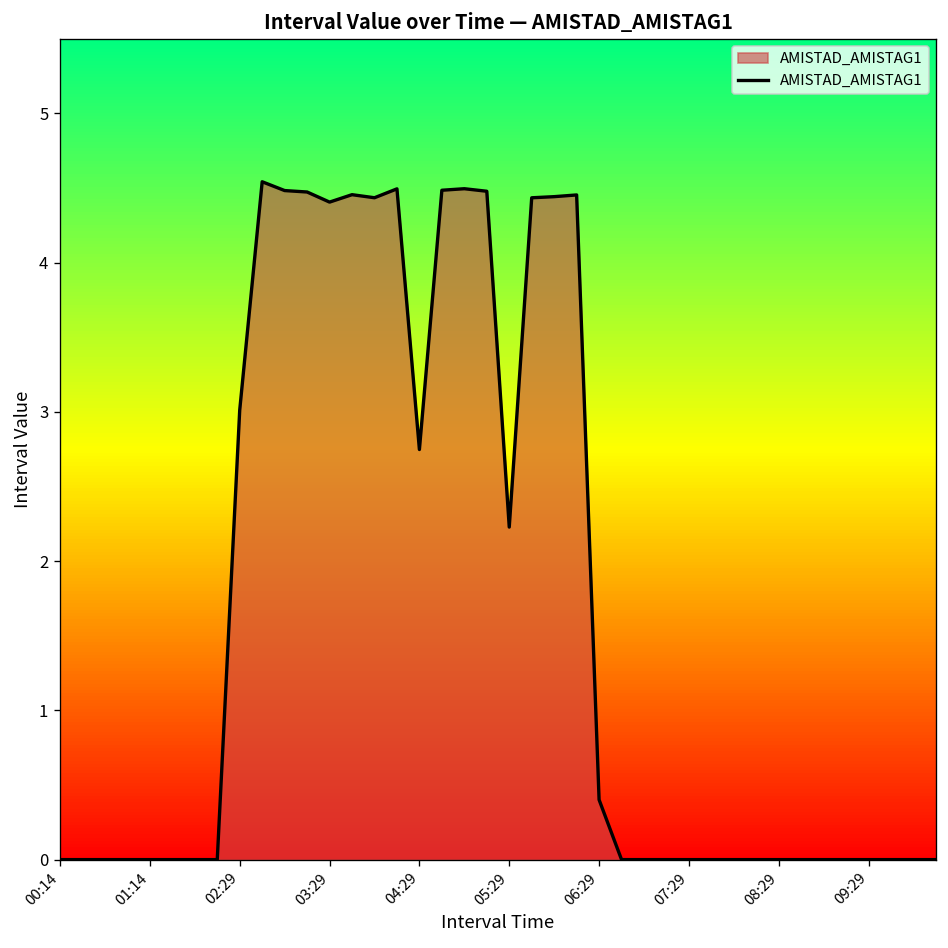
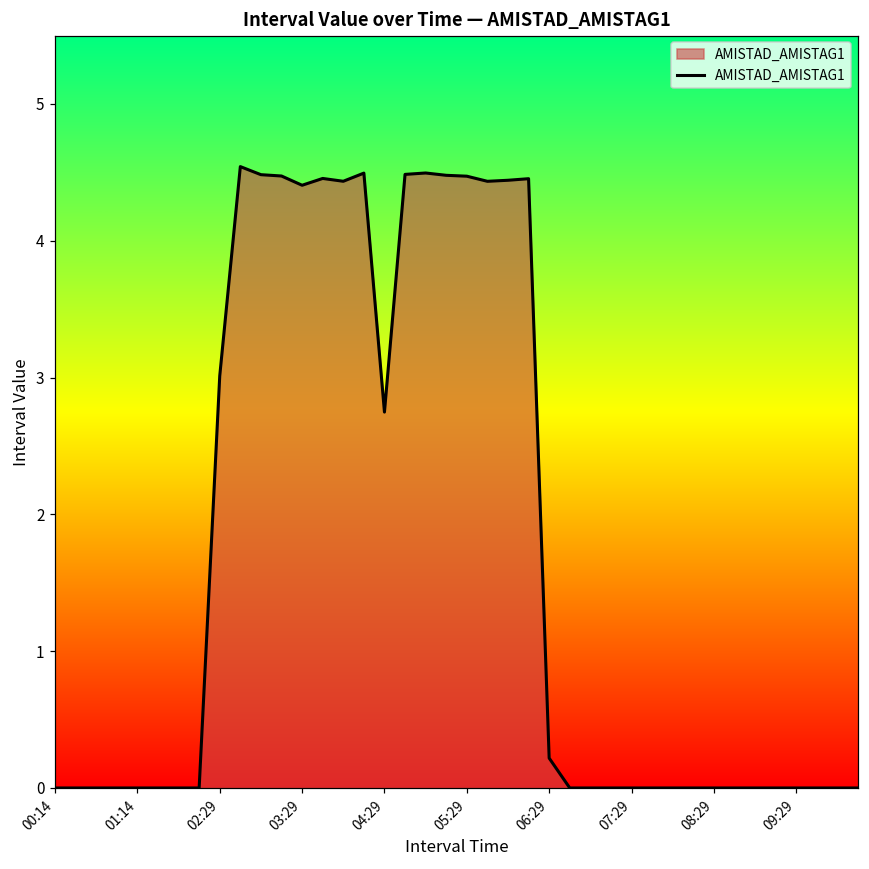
  {
    "00:14": 0.00,
    "01:14": 0.00,
    "02:29": 3.01,
    "03:29": 4.41,
    "04:29": 2.75,
-   "05:29": 2.23,
-   "06:29": 0.40,
+   "05:29": 4.47,
+   "06:29": 0.22,
    "07:29": 0.00,
    "08:29": 0.00,
    "09:29": 0.00
  }
